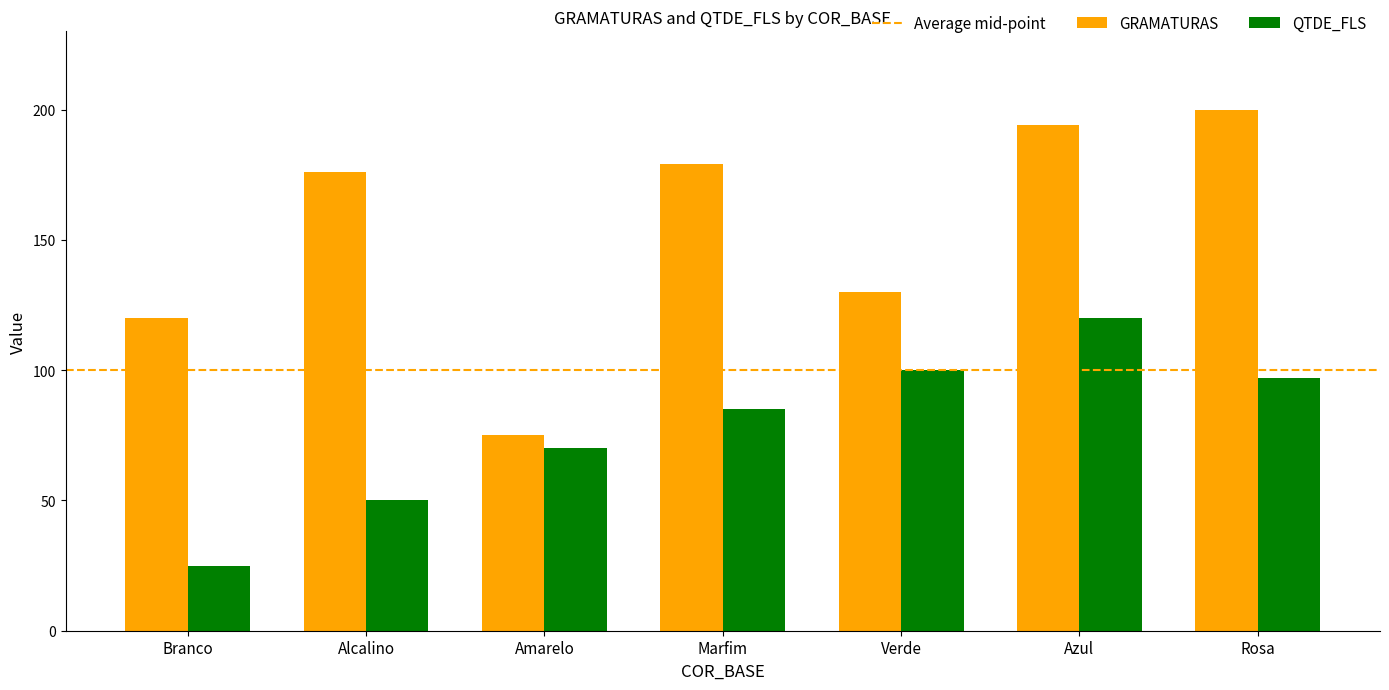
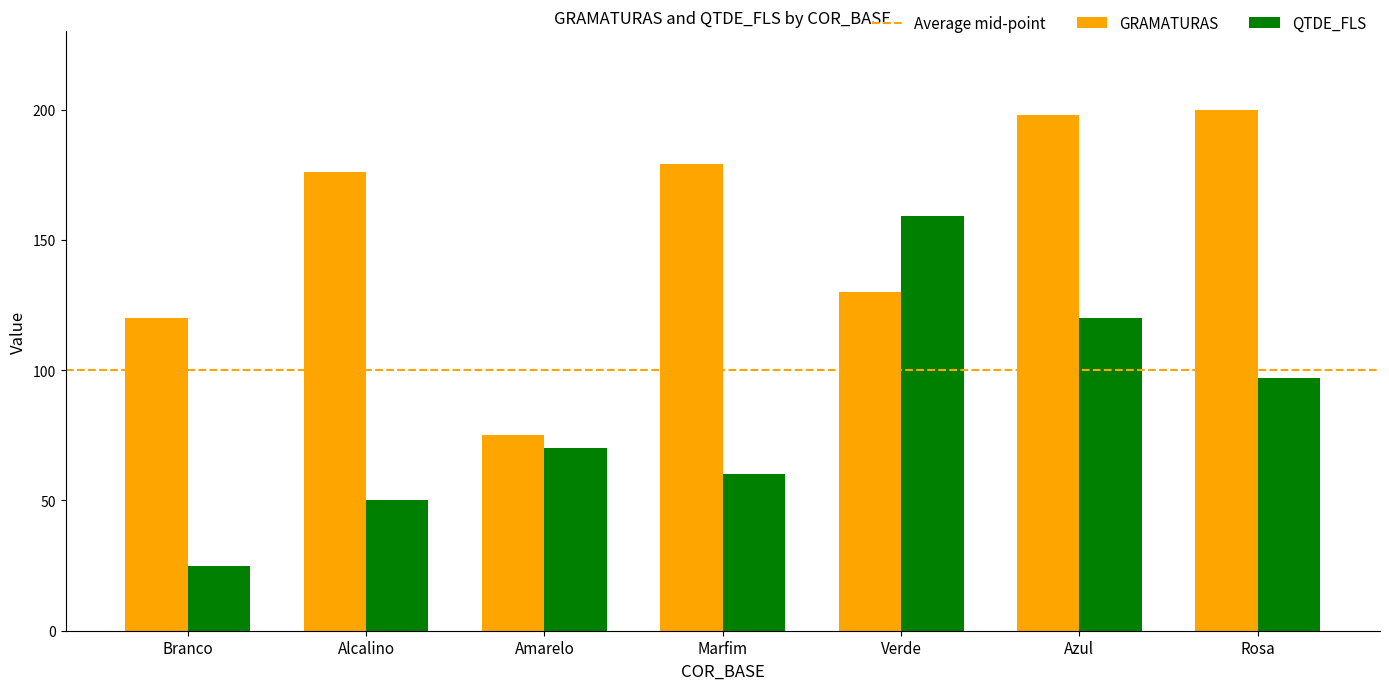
  {
    "GRAMATURAS": {
      "Branco": 120,
      "Alcalino": 176,
      "Amarelo": 75,
      "Marfim": 179,
      "Verde": 130,
-     "Azul": 194,
+     "Azul": 198,
      "Rosa": 200
    },
    "QTDE_FLS": {
      "Branco": 25,
      "Alcalino": 50,
      "Amarelo": 70,
-     "Marfim": 85,
-     "Verde": 100,
+     "Marfim": 60,
+     "Verde": 159,
      "Azul": 120,
      "Rosa": 97
    }
  }
